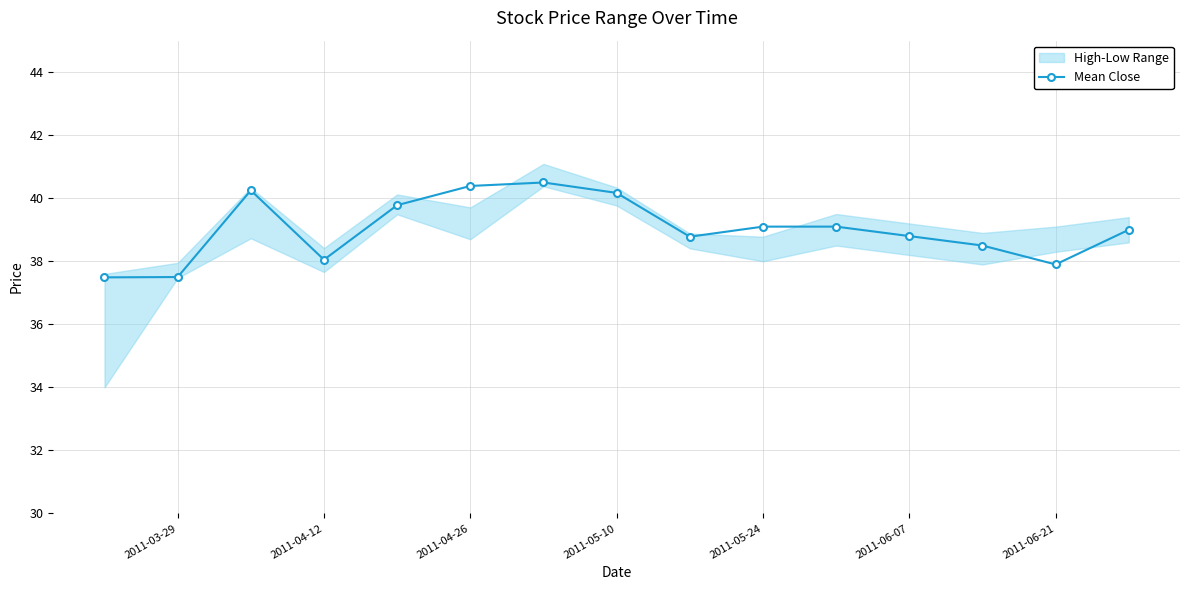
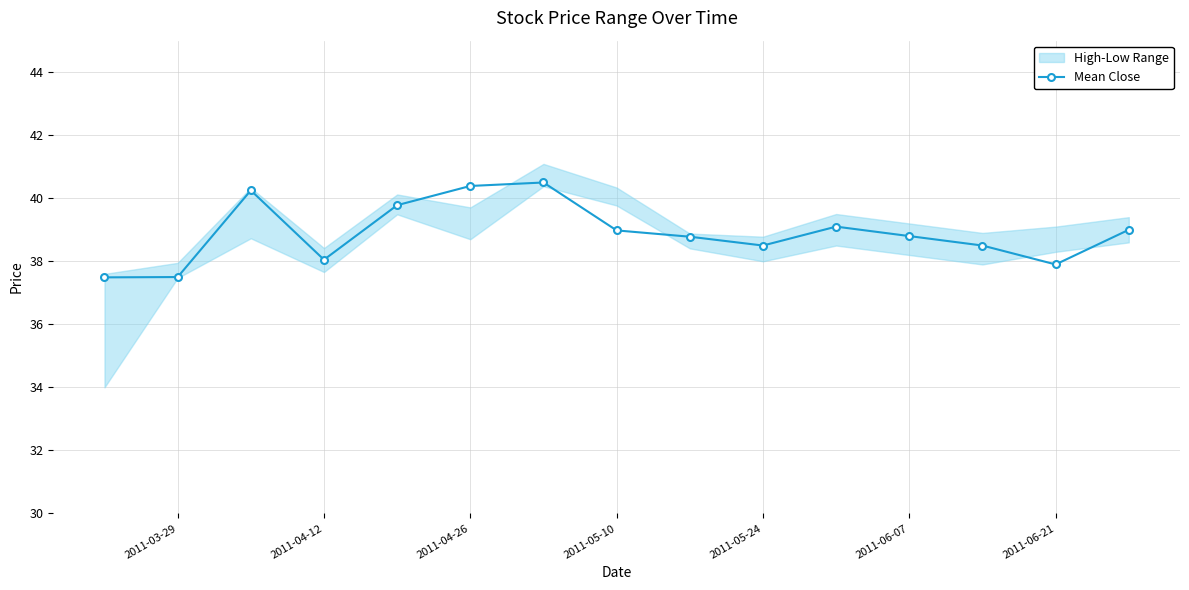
  {
    "Mean Close": {
      "2011-03-29": 37.5,
      "2011-04-12": 38.1,
      "2011-04-26": 40.4,
-     "2011-05-10": 40.2,
-     "2011-05-24": 39.1,
+     "2011-05-10": 39.0,
+     "2011-05-24": 38.5,
      "2011-06-07": 38.8,
      "2011-06-21": 37.9
    }
  }
